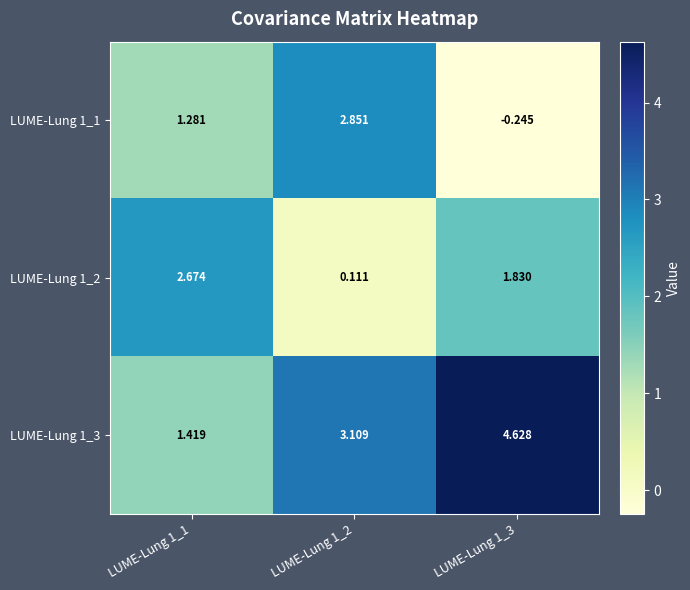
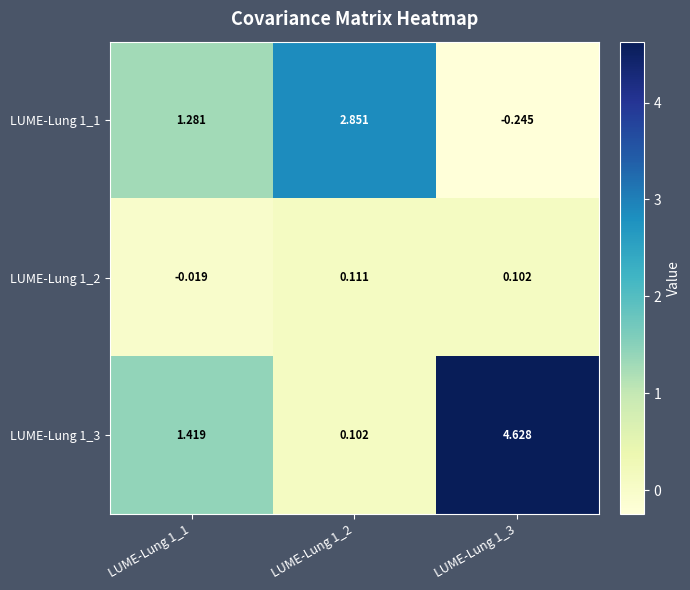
  {
    "LUME-Lung 1_1": {
      "LUME-Lung 1_1": 1.281,
      "LUME-Lung 1_2": 2.851,
      "LUME-Lung 1_3": -0.245
    },
    "LUME-Lung 1_2": {
-     "LUME-Lung 1_1": 2.674,
+     "LUME-Lung 1_1": -0.019,
      "LUME-Lung 1_2": 0.111,
-     "LUME-Lung 1_3": 1.830
+     "LUME-Lung 1_3": 0.102
    },
    "LUME-Lung 1_3": {
      "LUME-Lung 1_1": 1.419,
-     "LUME-Lung 1_2": 3.109,
+     "LUME-Lung 1_2": 0.102,
      "LUME-Lung 1_3": 4.628
    }
  }
